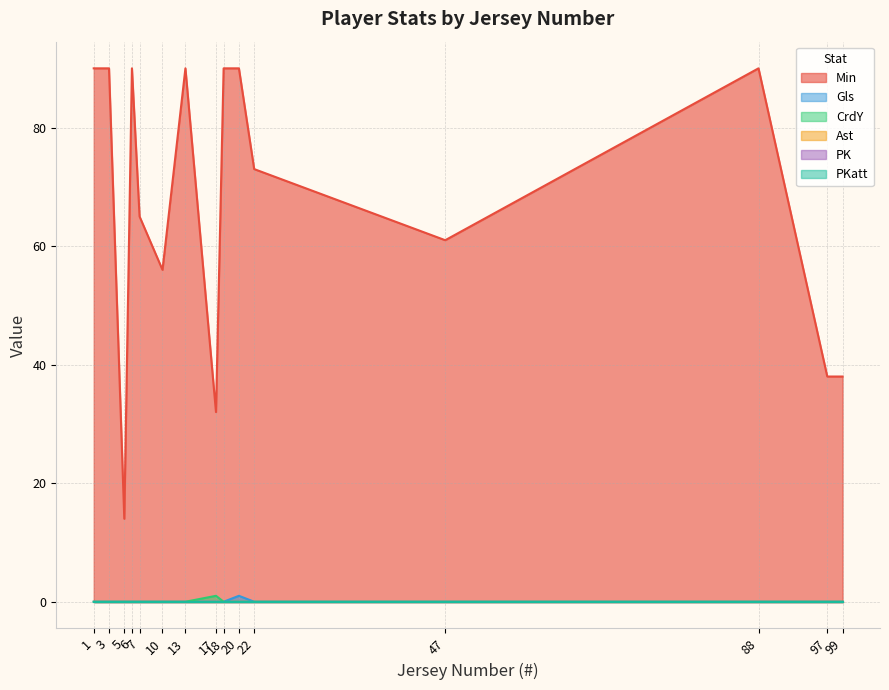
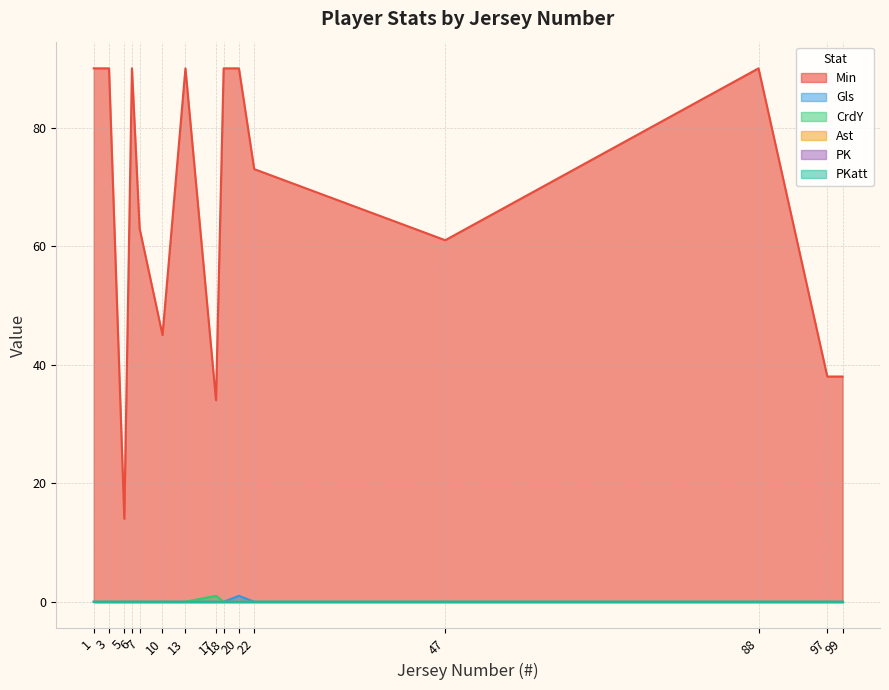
  {
    "Min": {
      "1": 90,
      "3": 90,
      "5": 14,
      "6": 90,
-     "7": 65,
-     "10": 56,
+     "7": 63,
+     "10": 45,
      "13": 90,
-     "17": 32,
+     "17": 34,
      "18": 90,
      "20": 90,
      "22": 73,
      "47": 61,
      "88": 90,
      "97": 38,
      "99": 38
    }
  }
